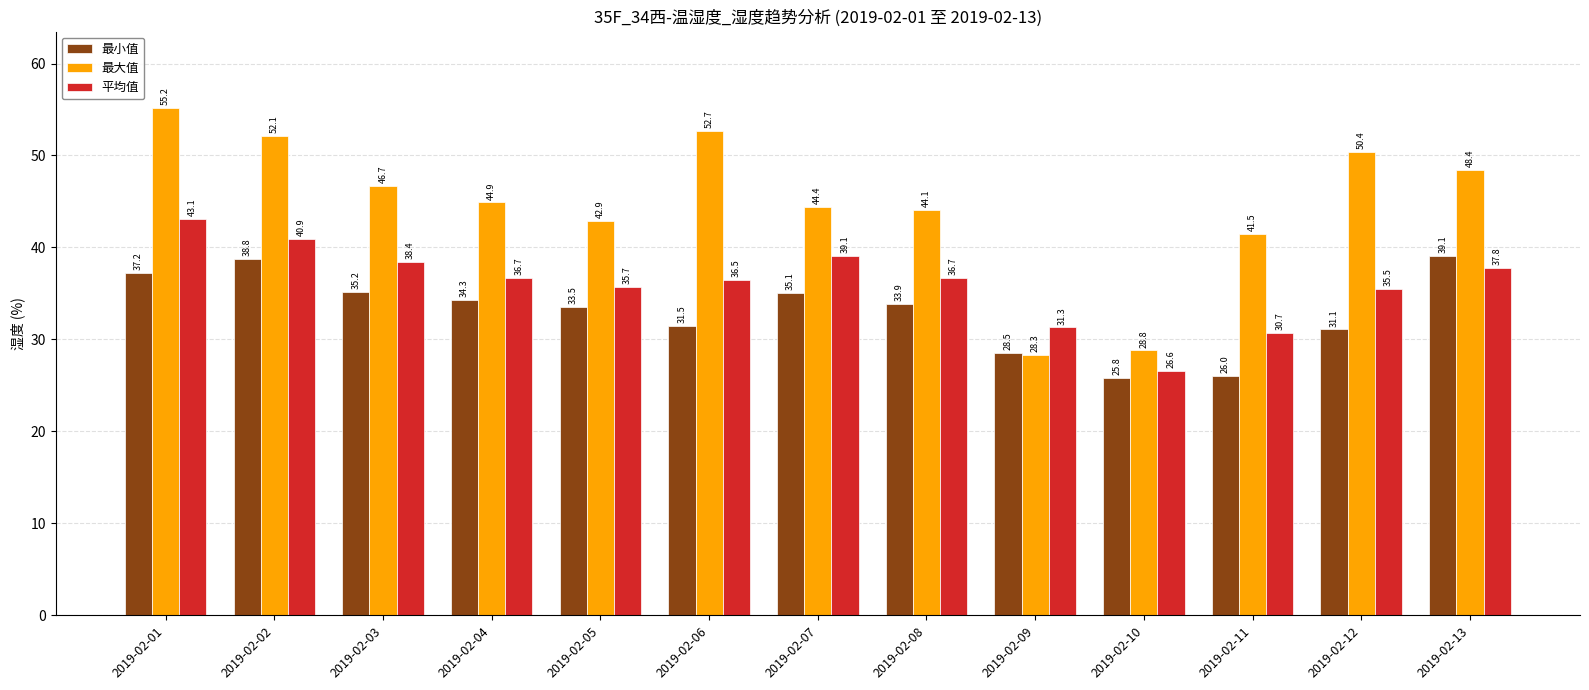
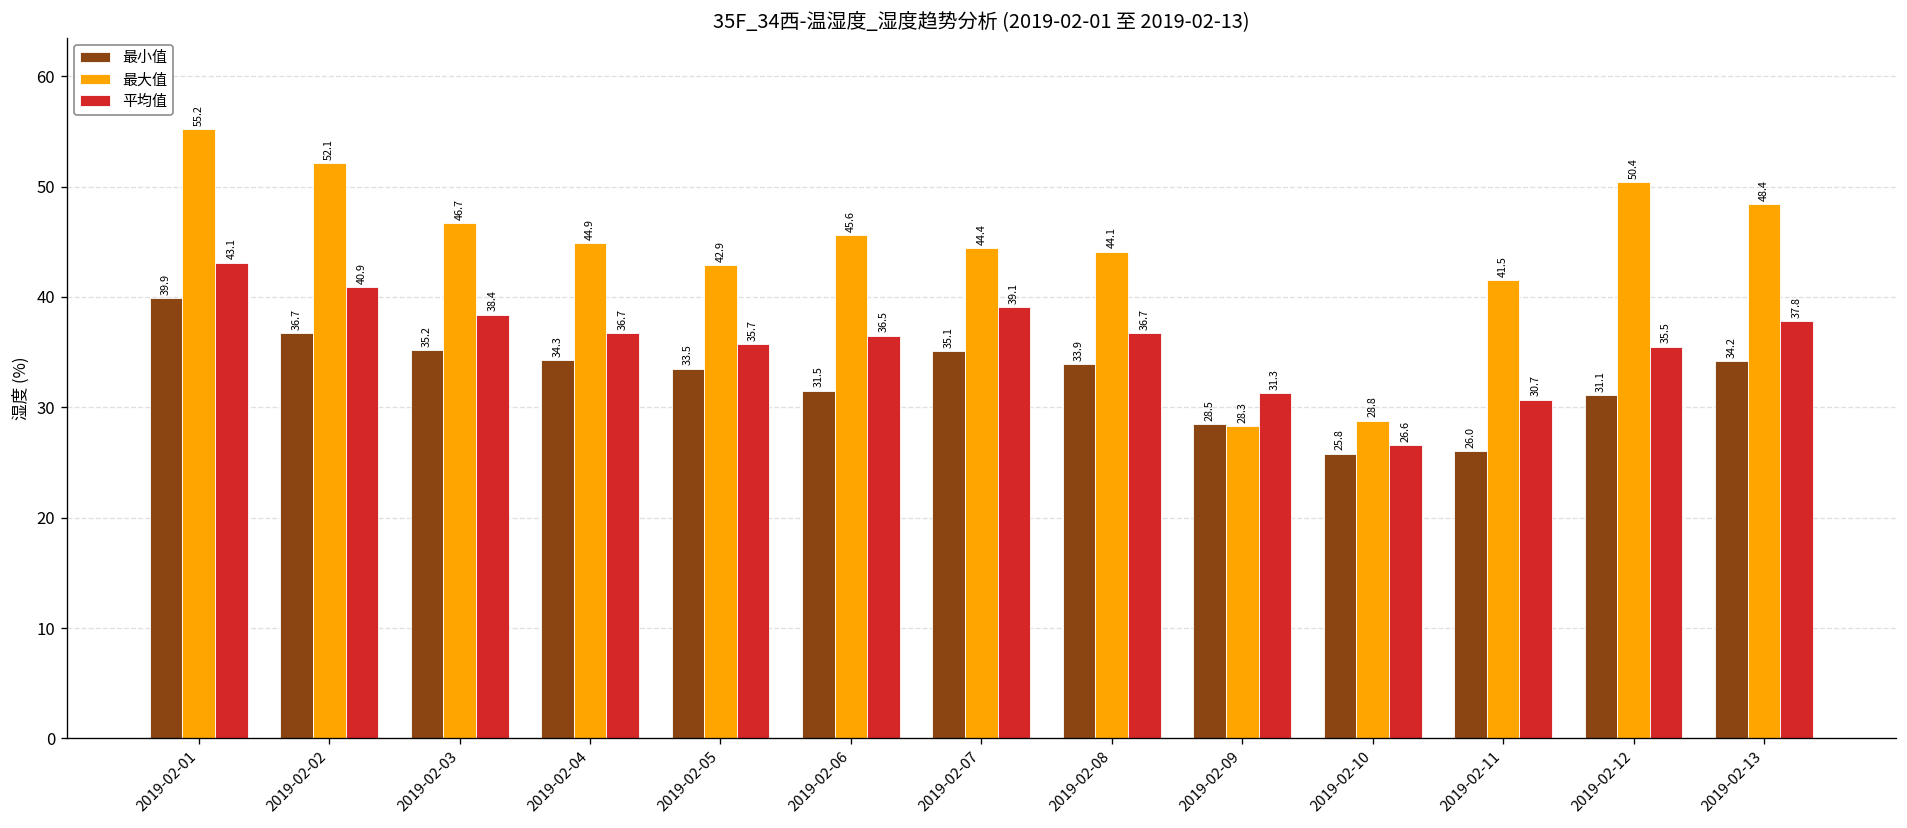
  {
    "最小值": {
-     "2019-02-01": 37.2,
-     "2019-02-02": 38.8,
+     "2019-02-01": 39.9,
+     "2019-02-02": 36.7,
      "2019-02-03": 35.2,
      "2019-02-04": 34.3,
      "2019-02-05": 33.5,
      "2019-02-06": 31.5,
      "2019-02-07": 35.1,
      "2019-02-08": 33.9,
      "2019-02-09": 28.5,
      "2019-02-10": 25.8,
      "2019-02-11": 26.0,
      "2019-02-12": 31.1,
-     "2019-02-13": 39.1
+     "2019-02-13": 34.2
    },
    "最大值": {
      "2019-02-01": 55.2,
      "2019-02-02": 52.1,
      "2019-02-03": 46.7,
      "2019-02-04": 44.9,
      "2019-02-05": 42.9,
-     "2019-02-06": 52.7,
+     "2019-02-06": 45.6,
      "2019-02-07": 44.4,
      "2019-02-08": 44.1,
      "2019-02-09": 28.3,
      "2019-02-10": 28.8,
      "2019-02-11": 41.5,
      "2019-02-12": 50.4,
      "2019-02-13": 48.4
    },
    "平均值": {
      "2019-02-01": 43.1,
      "2019-02-02": 40.9,
      "2019-02-03": 38.4,
      "2019-02-04": 36.7,
      "2019-02-05": 35.7,
      "2019-02-06": 36.5,
      "2019-02-07": 39.1,
      "2019-02-08": 36.7,
      "2019-02-09": 31.3,
      "2019-02-10": 26.6,
      "2019-02-11": 30.7,
      "2019-02-12": 35.5,
      "2019-02-13": 37.8
    }
  }
